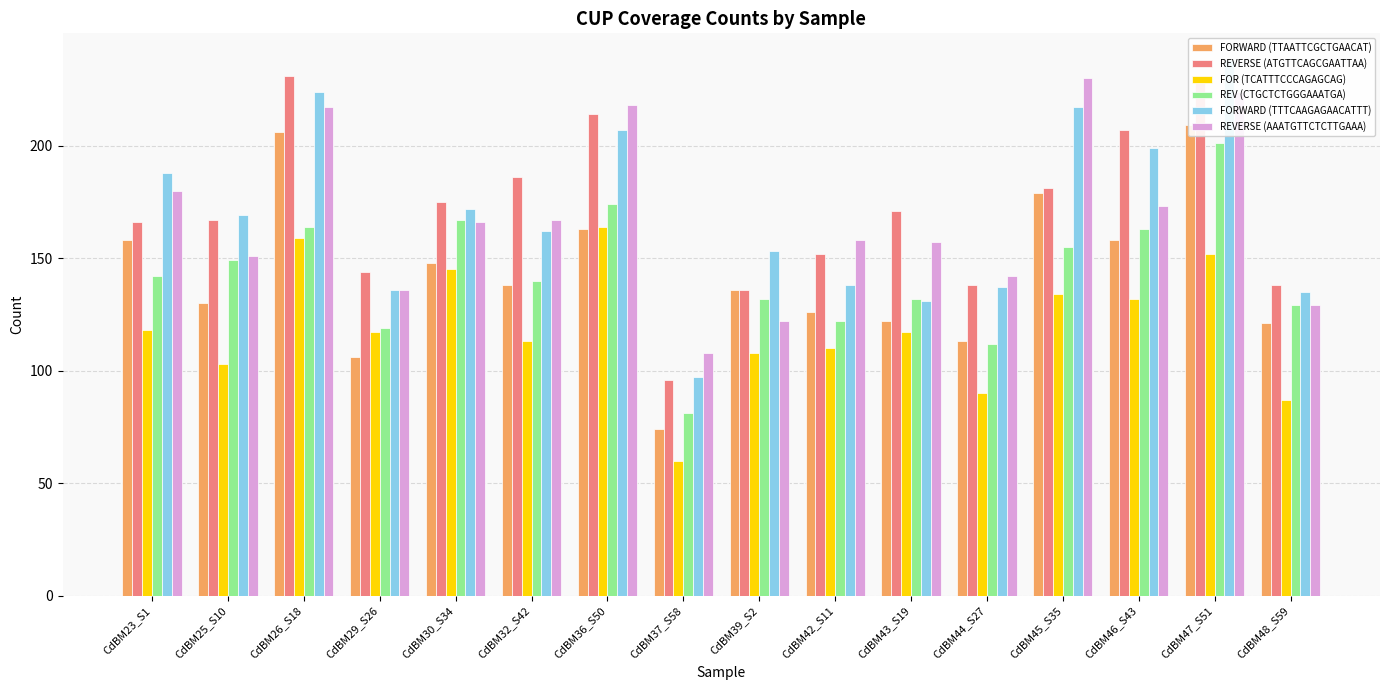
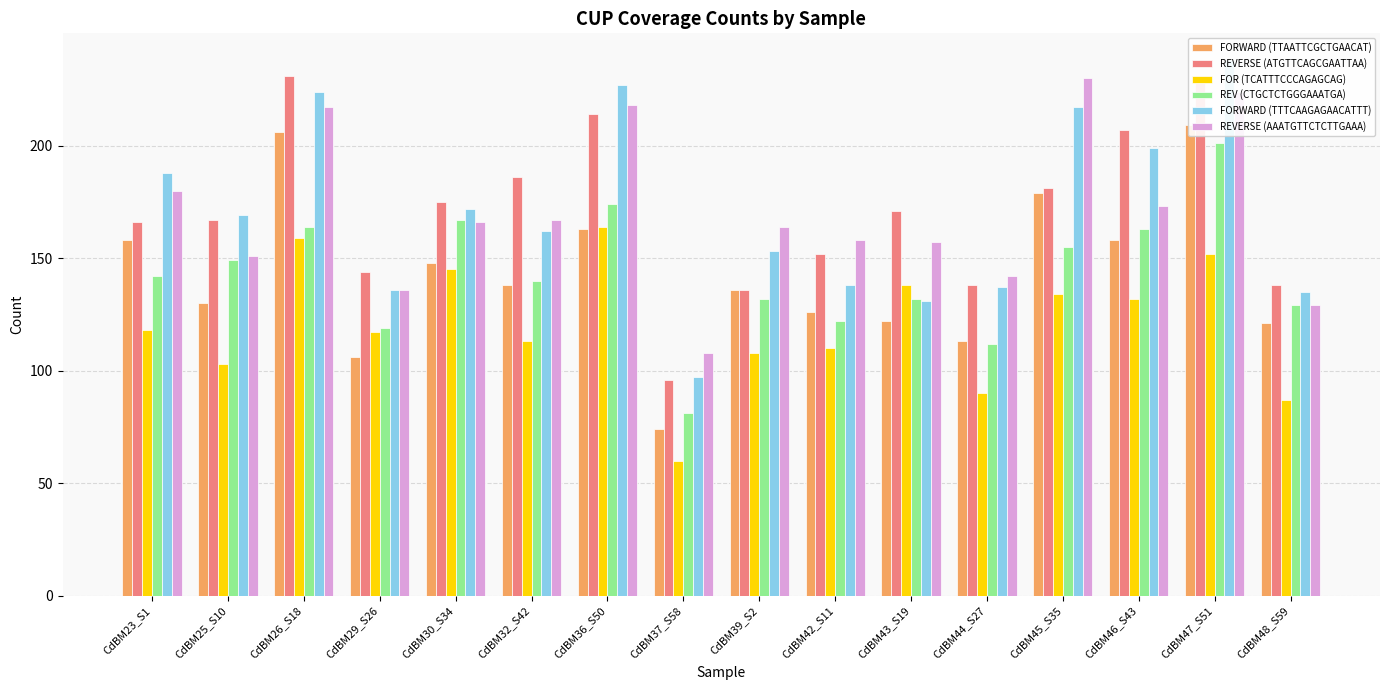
  {
    "FOR (TCATTTCCCAGAGCAG)": {
      "CdBM23_S1": 118,
      "CdBM25_S10": 103,
      "CdBM26_S18": 159,
      "CdBM29_S26": 117,
      "CdBM30_S34": 145,
      "CdBM32_S42": 113,
      "CdBM36_S50": 164,
      "CdBM37_S58": 60,
      "CdBM39_S2": 108,
      "CdBM42_S11": 110,
-     "CdBM43_S19": 117,
+     "CdBM43_S19": 138,
      "CdBM44_S27": 90,
      "CdBM45_S35": 134,
      "CdBM46_S43": 132,
      "CdBM47_S51": 152,
      "CdBM48_S59": 87
    },
    "REV (CTGCTCTGGGAAATGA)": {
      "CdBM23_S1": 142,
      "CdBM25_S10": 149,
      "CdBM26_S18": 164,
      "CdBM29_S26": 119,
      "CdBM30_S34": 167,
      "CdBM32_S42": 140,
      "CdBM36_S50": 174,
      "CdBM37_S58": 81,
      "CdBM39_S2": 132,
      "CdBM42_S11": 122,
      "CdBM43_S19": 132,
      "CdBM44_S27": 112,
      "CdBM45_S35": 155,
      "CdBM46_S43": 163,
      "CdBM47_S51": 201,
      "CdBM48_S59": 129
    },
    "FORWARD (TTTCAAGAGAACATTT)": {
      "CdBM23_S1": 188,
      "CdBM25_S10": 169,
      "CdBM26_S18": 224,
      "CdBM29_S26": 136,
      "CdBM30_S34": 172,
      "CdBM32_S42": 162,
-     "CdBM36_S50": 207,
+     "CdBM36_S50": 227,
      "CdBM37_S58": 97,
      "CdBM39_S2": 153,
      "CdBM42_S11": 138,
      "CdBM43_S19": 131,
      "CdBM44_S27": 137,
      "CdBM45_S35": 217,
      "CdBM46_S43": 199,
      "CdBM48_S59": 135
    },
    "REVERSE (AAATGTTCTCTTGAAA)": {
      "CdBM23_S1": 180,
      "CdBM25_S10": 151,
      "CdBM26_S18": 217,
      "CdBM29_S26": 136,
      "CdBM30_S34": 166,
      "CdBM32_S42": 167,
      "CdBM36_S50": 218,
      "CdBM37_S58": 108,
-     "CdBM39_S2": 122,
+     "CdBM39_S2": 164,
      "CdBM42_S11": 158,
      "CdBM43_S19": 157,
      "CdBM44_S27": 142,
      "CdBM45_S35": 230,
      "CdBM46_S43": 173,
      "CdBM48_S59": 129
    }
  }
